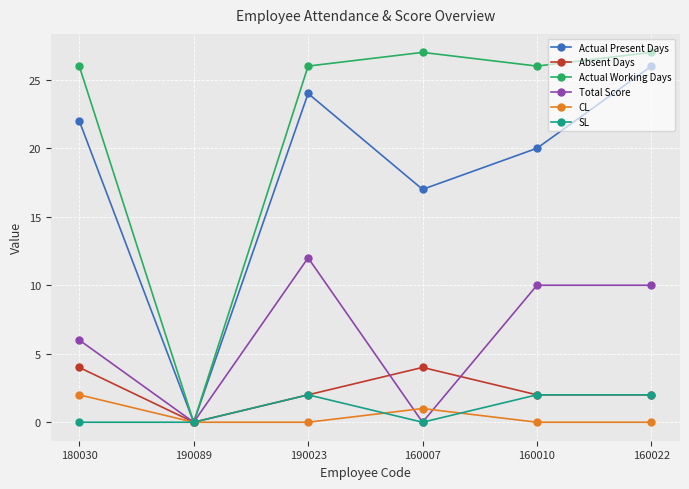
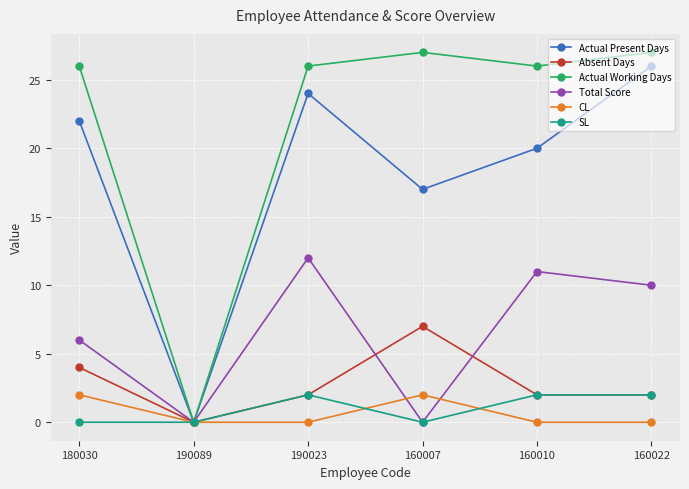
  {
    "Actual Present Days": {
      "180030": 22,
      "190023": 24,
      "160007": 17,
      "160010": 20
    },
    "Absent Days": {
      "180030": 4,
-     "160007": 4
+     "160007": 7
    },
    "Total Score": {
      "180030": 6,
      "190023": 12,
-     "160010": 10,
+     "160010": 11,
      "160022": 10
    },
    "CL": {
      "180030": 2,
      "190023": 0,
-     "160007": 1,
+     "160007": 2,
      "160010": 0,
      "160022": 0
    }
  }
